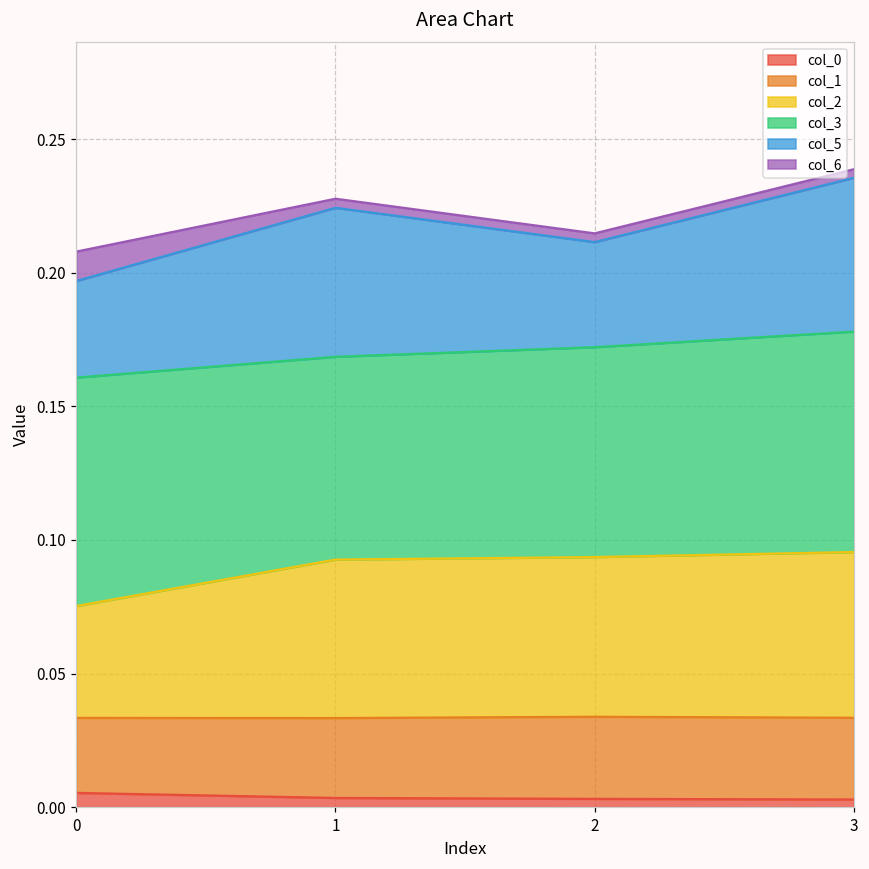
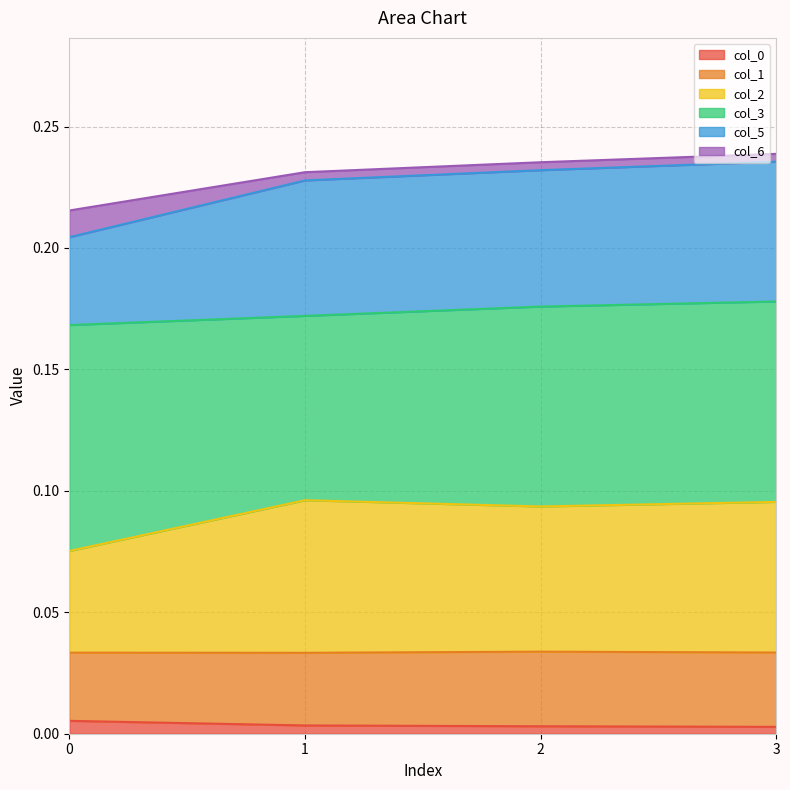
  {
    "col_2": {
      "0": 0.042,
-     "1": 0.059,
+     "1": 0.063,
      "2": 0.060,
      "3": 0.062
    },
    "col_3": {
-     "0": 0.086,
+     "0": 0.093,
      "1": 0.076,
-     "2": 0.079,
+     "2": 0.082,
      "3": 0.083
    },
    "col_5": {
      "0": 0.036,
      "1": 0.056,
-     "2": 0.039,
+     "2": 0.056,
      "3": 0.058
    },
    "col_6": {
      "0": 0.011,
      "1": 0.003,
      "2": 0.003,
      "3": 0.003
    }
  }
